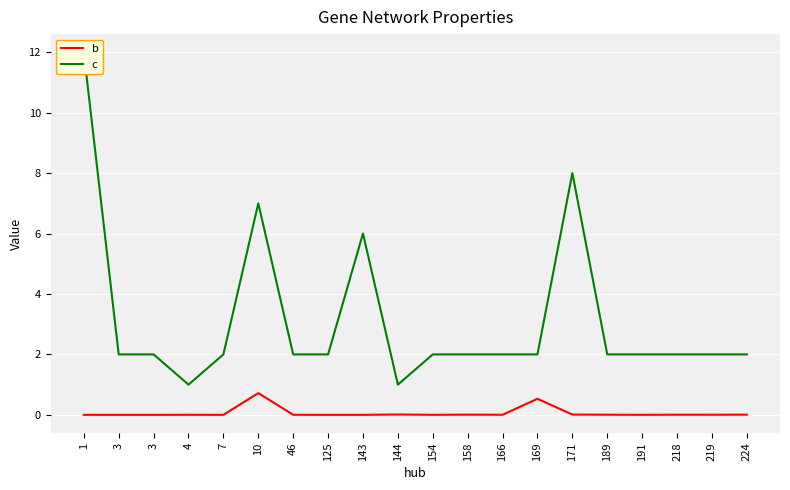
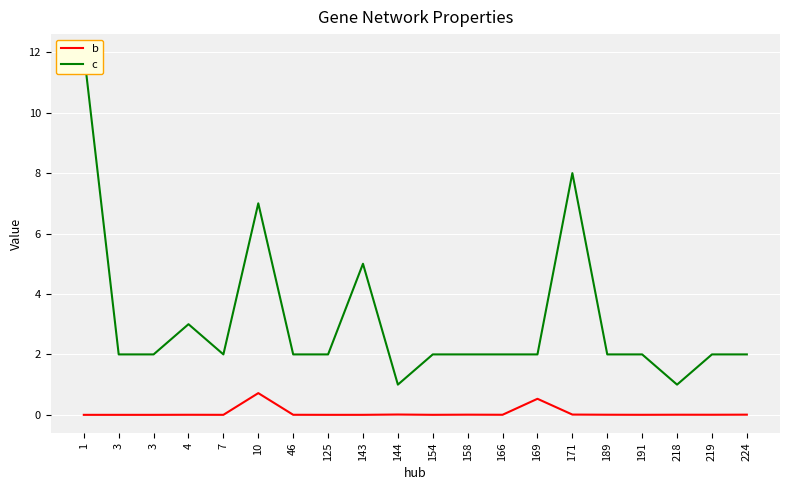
  {
    "b": {
      "1": 0,
      "4": 0,
      "7": 0,
      "10": 0.7,
      "46": 0,
      "125": 0,
      "143": 0,
      "144": 0,
      "154": 0,
      "158": 0,
      "166": 0,
      "169": 0.5,
      "171": 0,
      "189": 0,
      "191": 0,
      "218": 0,
      "219": 0,
      "224": 0
    },
    "c": {
-     "4": 1,
+     "4": 3,
      "7": 2,
      "10": 7,
      "46": 2,
      "125": 2,
-     "143": 6,
+     "143": 5,
      "144": 1,
      "154": 2,
      "158": 2,
      "166": 2,
      "169": 2,
      "171": 8,
      "189": 2,
      "191": 2,
-     "218": 2,
+     "218": 1,
      "219": 2,
      "224": 2
    }
  }
